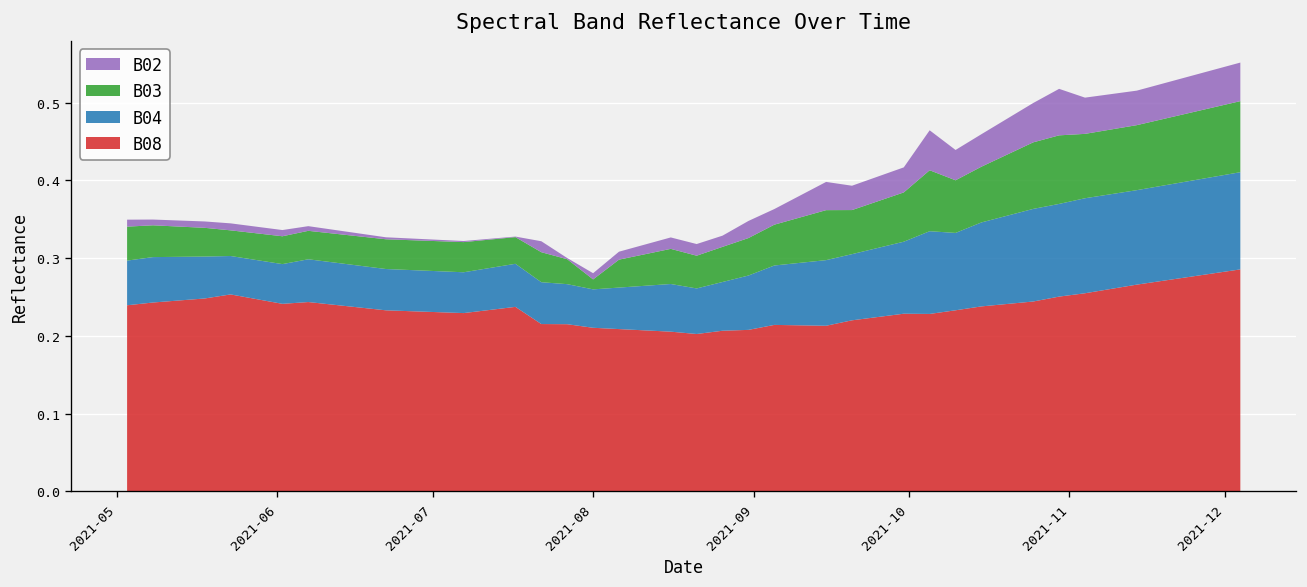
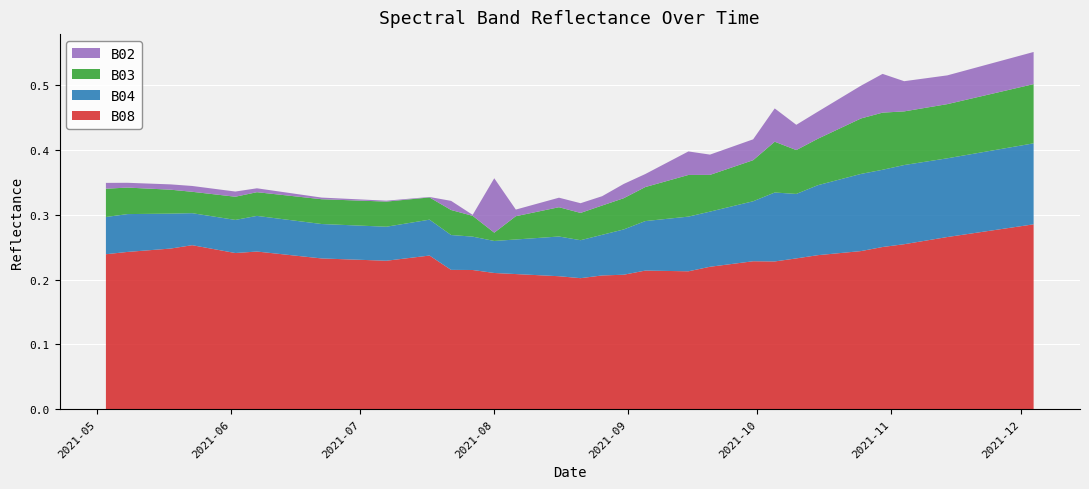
  {
    "B08": {
      "2021-08": 0.21
    },
    "B04": {
      "2021-08": 0.05
    },
    "B03": {
      "2021-08": 0.01
    },
    "B02": {
-     "2021-08": 0.01
+     "2021-08": 0.08
    }
  }
